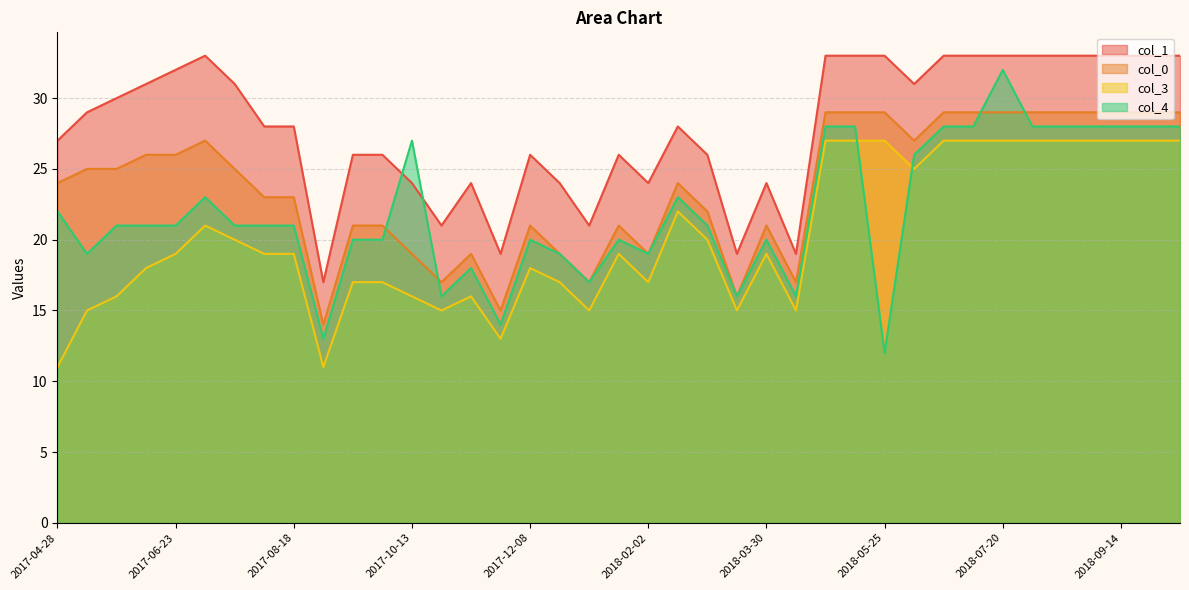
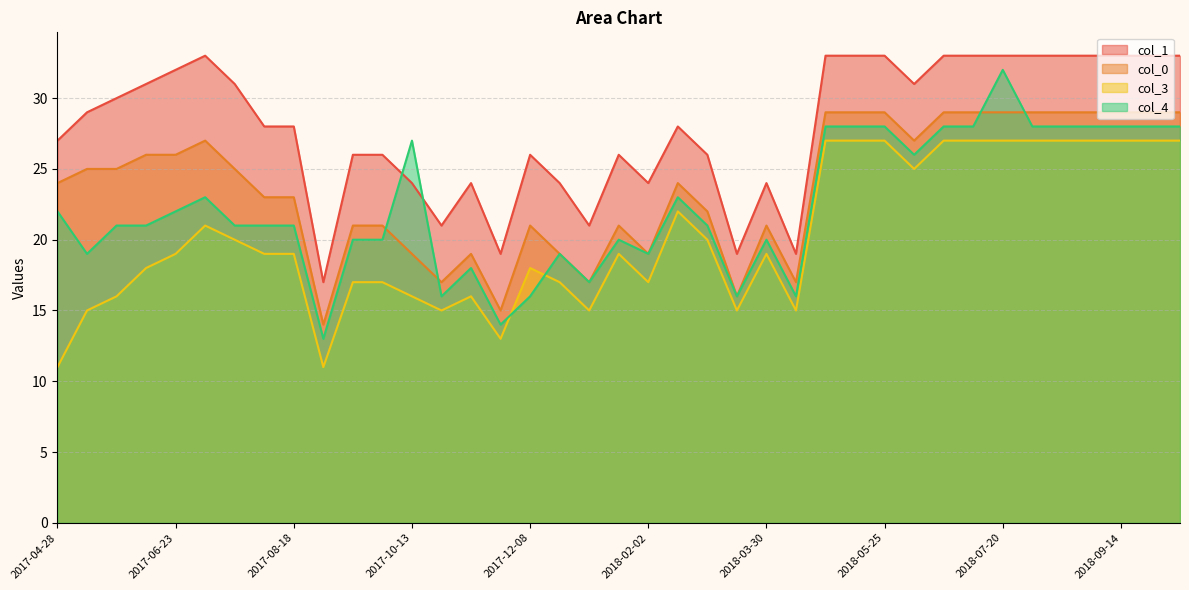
  {
    "col_4": {
      "2017-04-28": 22,
-     "2017-06-23": 21,
+     "2017-06-23": 22,
      "2017-08-18": 21,
      "2017-10-13": 27,
-     "2017-12-08": 20,
+     "2017-12-08": 16,
      "2018-03-30": 20,
-     "2018-05-25": 12,
+     "2018-05-25": 28,
      "2018-07-20": 32,
      "2018-09-14": 28
    }
  }
